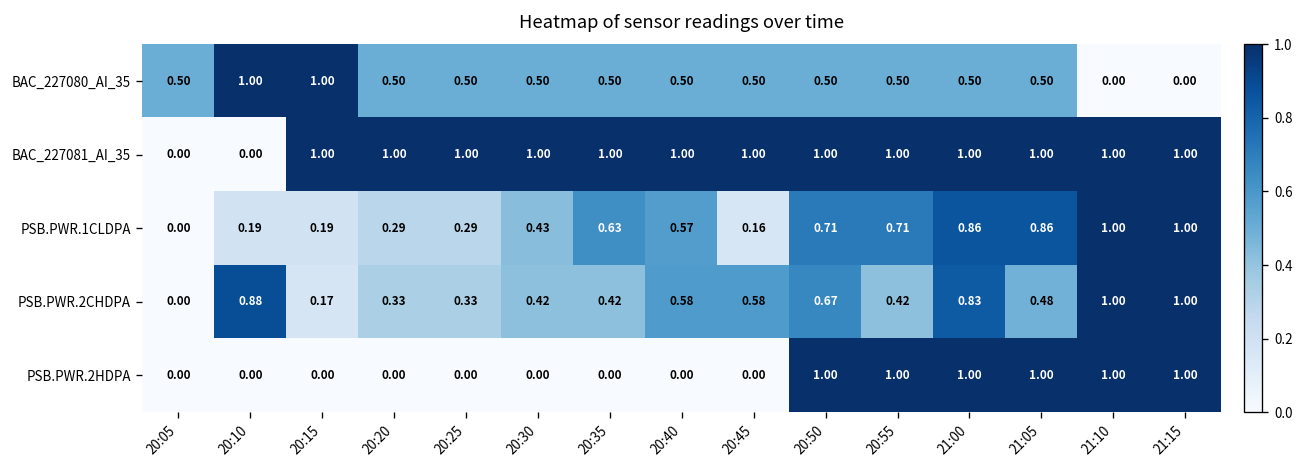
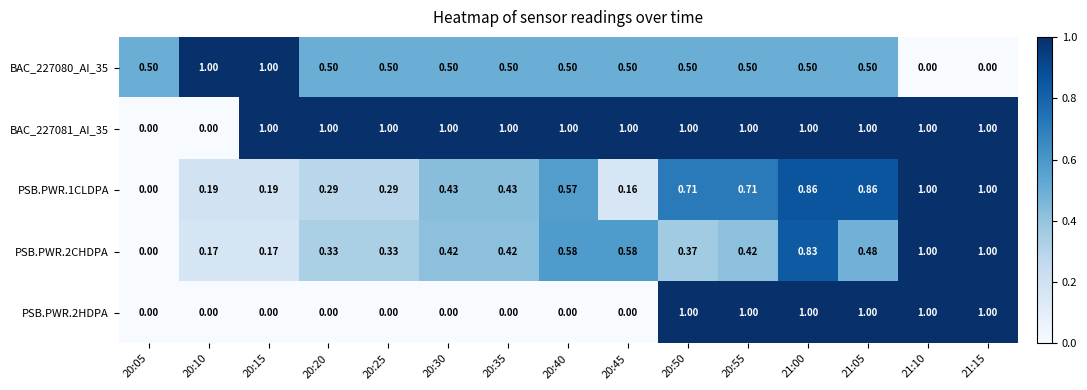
  {
    "BAC_227080_AI_35": {
      "20:05": 0.50,
      "20:10": 1.00,
      "20:15": 1.00,
      "20:20": 0.50,
      "20:25": 0.50,
      "20:30": 0.50,
      "20:35": 0.50,
      "20:40": 0.50,
      "20:45": 0.50,
      "20:50": 0.50,
      "20:55": 0.50,
      "21:00": 0.50,
      "21:05": 0.50,
      "21:10": 0.00,
      "21:15": 0.00
    },
    "BAC_227081_AI_35": {
      "20:05": 0.00,
      "20:10": 0.00,
      "20:15": 1.00,
      "20:20": 1.00,
      "20:25": 1.00,
      "20:30": 1.00,
      "20:35": 1.00,
      "20:40": 1.00,
      "20:45": 1.00,
      "20:50": 1.00,
      "20:55": 1.00,
      "21:00": 1.00,
      "21:05": 1.00,
      "21:10": 1.00,
      "21:15": 1.00
    },
    "PSB.PWR.1CLDPA": {
      "20:05": 0.00,
      "20:10": 0.19,
      "20:15": 0.19,
      "20:20": 0.29,
      "20:25": 0.29,
      "20:30": 0.43,
-     "20:35": 0.63,
+     "20:35": 0.43,
      "20:40": 0.57,
      "20:45": 0.16,
      "20:50": 0.71,
      "20:55": 0.71,
      "21:00": 0.86,
      "21:05": 0.86,
      "21:10": 1.00,
      "21:15": 1.00
    },
    "PSB.PWR.2CHDPA": {
      "20:05": 0.00,
-     "20:10": 0.88,
+     "20:10": 0.17,
      "20:15": 0.17,
      "20:20": 0.33,
      "20:25": 0.33,
      "20:30": 0.42,
      "20:35": 0.42,
      "20:40": 0.58,
      "20:45": 0.58,
-     "20:50": 0.67,
+     "20:50": 0.37,
      "20:55": 0.42,
      "21:00": 0.83,
      "21:05": 0.48,
      "21:10": 1.00,
      "21:15": 1.00
    },
    "PSB.PWR.2HDPA": {
      "20:05": 0.00,
      "20:10": 0.00,
      "20:15": 0.00,
      "20:20": 0.00,
      "20:25": 0.00,
      "20:30": 0.00,
      "20:35": 0.00,
      "20:40": 0.00,
      "20:45": 0.00,
      "20:50": 1.00,
      "20:55": 1.00,
      "21:00": 1.00,
      "21:05": 1.00,
      "21:10": 1.00,
      "21:15": 1.00
    }
  }
